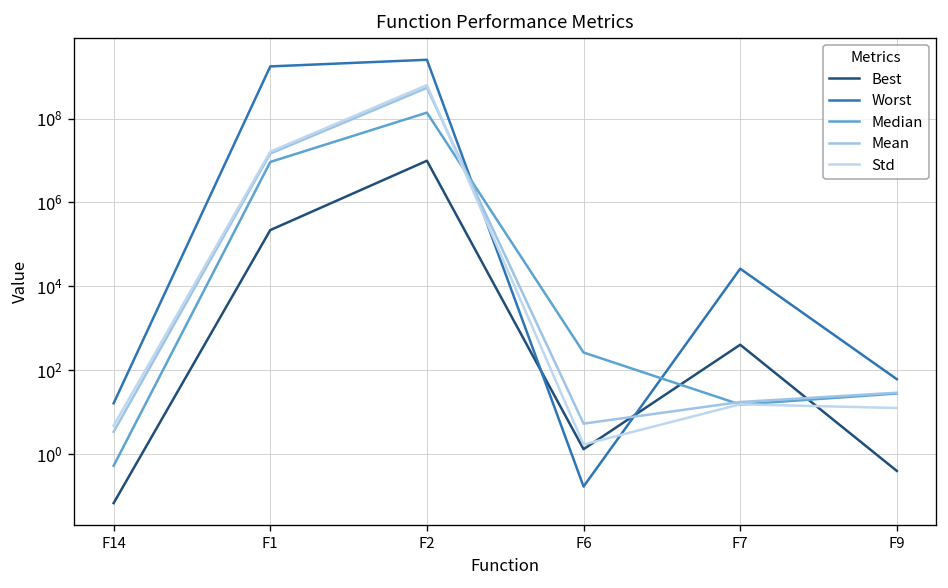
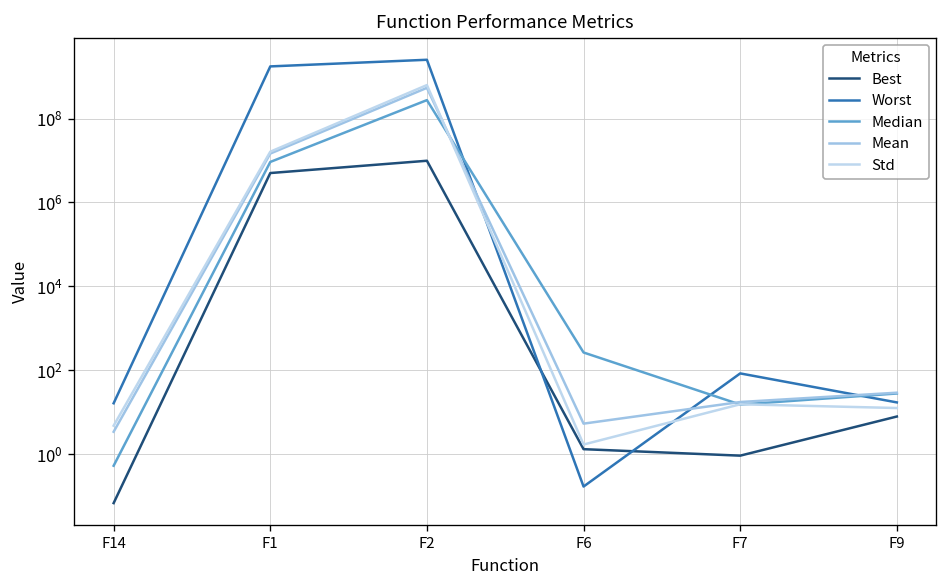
  {
    "Best": {
      "F14": 0.07,
-     "F1": 200000,
+     "F1": 5000000,
      "F2": 10000000,
      "F6": 1.3,
-     "F7": 400,
-     "F9": 0.4
+     "F7": 0.9,
+     "F9": 8
    },
    "Worst": {
      "F14": 20,
      "F1": 2000000000,
      "F2": 3000000000,
      "F6": 0.2,
-     "F7": 30000,
-     "F9": 60
+     "F7": 80,
+     "F9": 20
    },
    "Median": {
      "F14": 0.5,
      "F1": 9000000,
-     "F2": 140000000,
+     "F2": 300000000,
      "F6": 300
    }
  }
